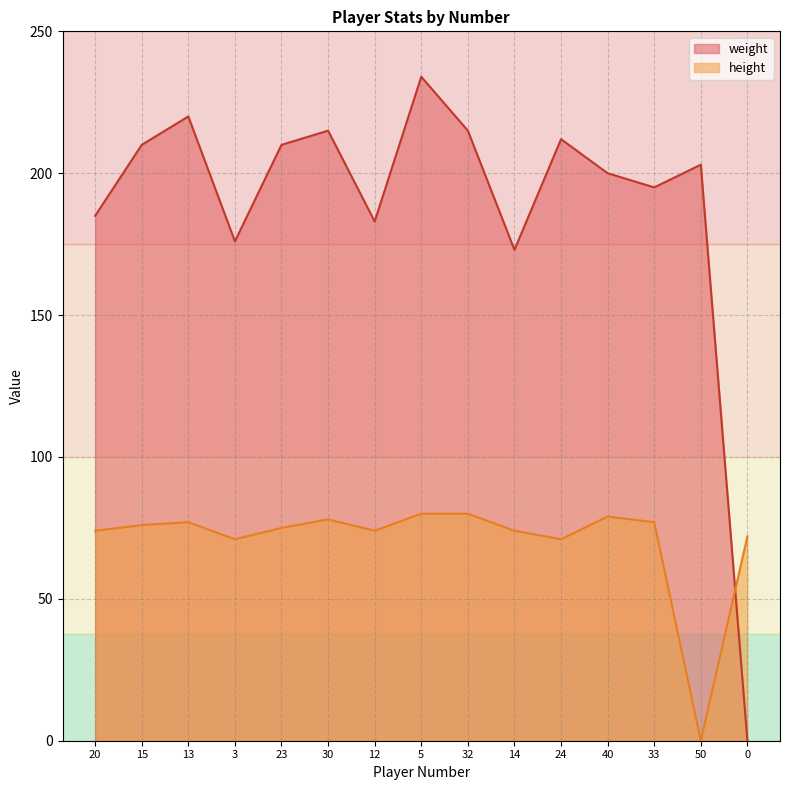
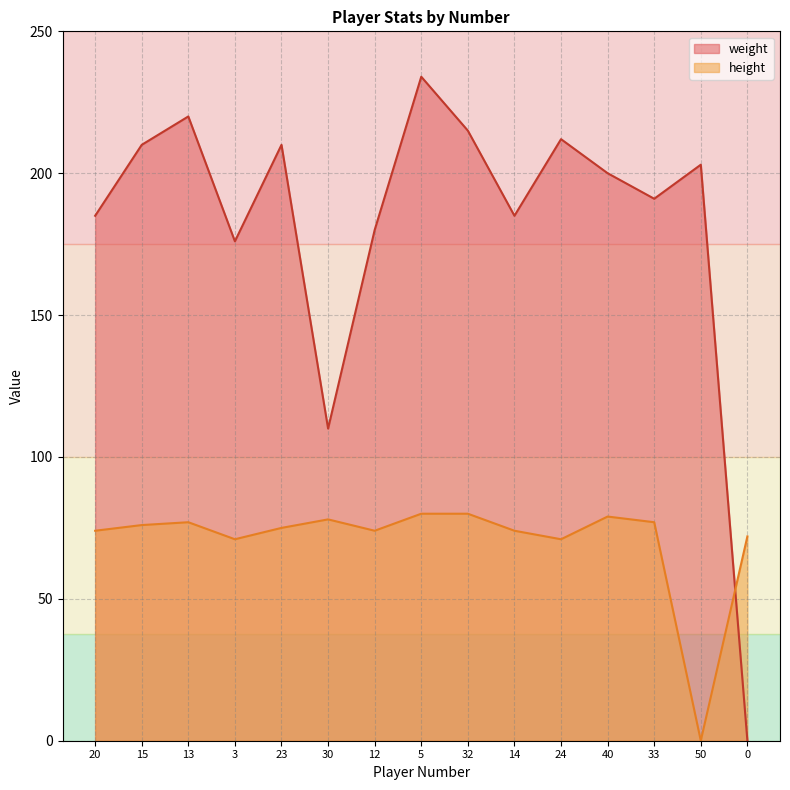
  {
    "weight": {
      "20": 185,
      "15": 210,
      "13": 220,
      "3": 176,
      "23": 210,
-     "30": 215,
-     "12": 183,
+     "30": 110,
+     "12": 180,
      "5": 234,
      "32": 215,
-     "14": 173,
+     "14": 185,
      "24": 212,
      "40": 200,
-     "33": 195,
+     "33": 191,
      "50": 203,
      "0": 0
    },
    "height": {
      "20": 74,
      "15": 76,
      "13": 77,
      "3": 71,
      "23": 75,
      "30": 78,
      "12": 74,
      "5": 80,
      "32": 80,
      "14": 74,
      "24": 71,
      "40": 79,
      "33": 77,
      "50": 0,
      "0": 72
    }
  }
